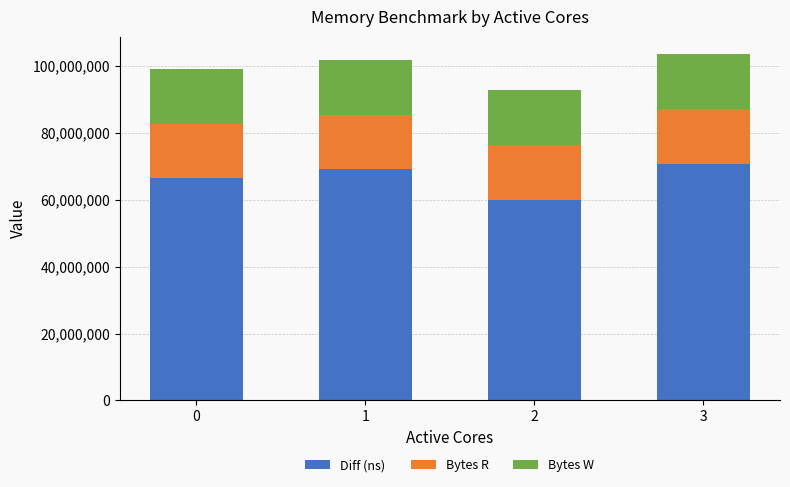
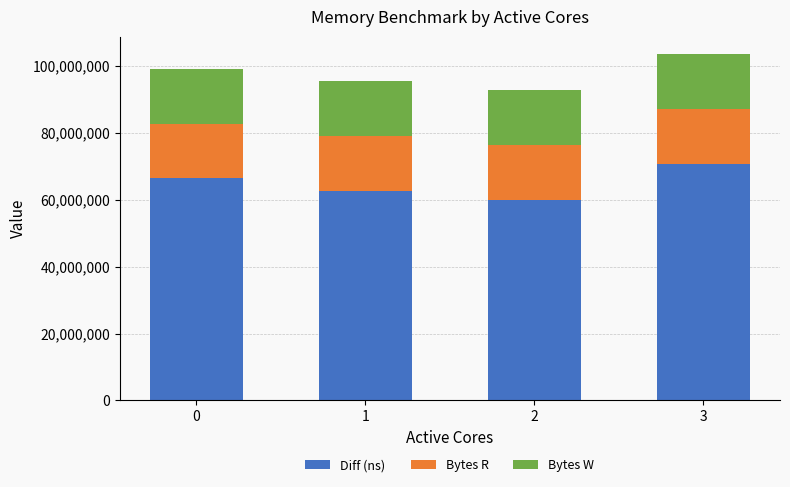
  {
    "Diff (ns)": {
      "0": "66,000,000",
-     "1": "69,000,000",
+     "1": "63,000,000",
      "2": "60,000,000",
      "3": "71,000,000"
    },
    "Bytes R": {
      "0": "16,000,000",
      "1": "16,000,000",
      "2": "16,000,000",
      "3": "16,000,000"
    },
    "Bytes W": {
      "0": "16,000,000",
      "1": "16,000,000",
      "2": "16,000,000",
      "3": "16,000,000"
    }
  }
